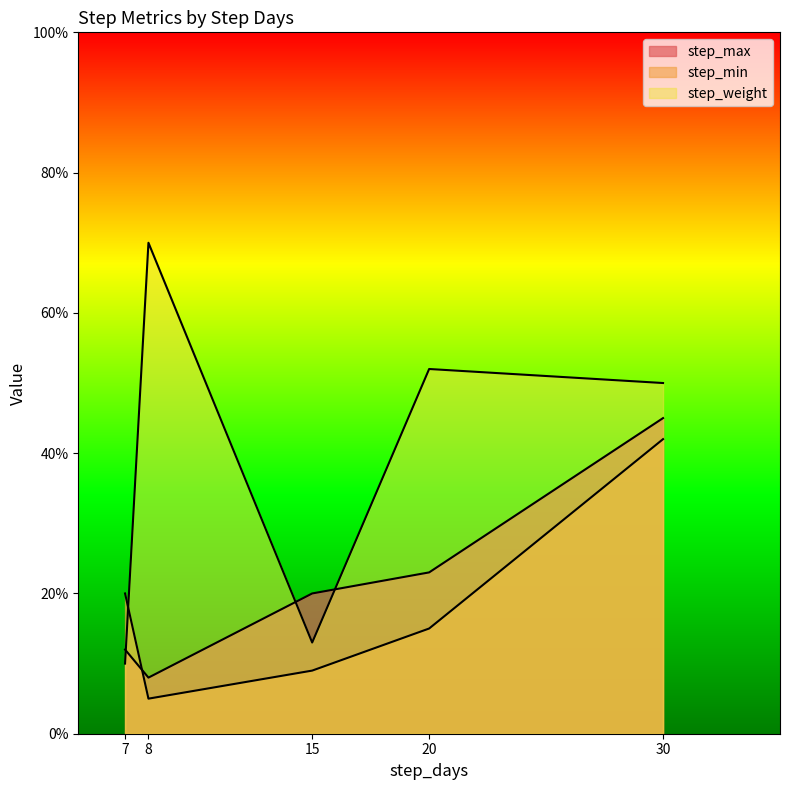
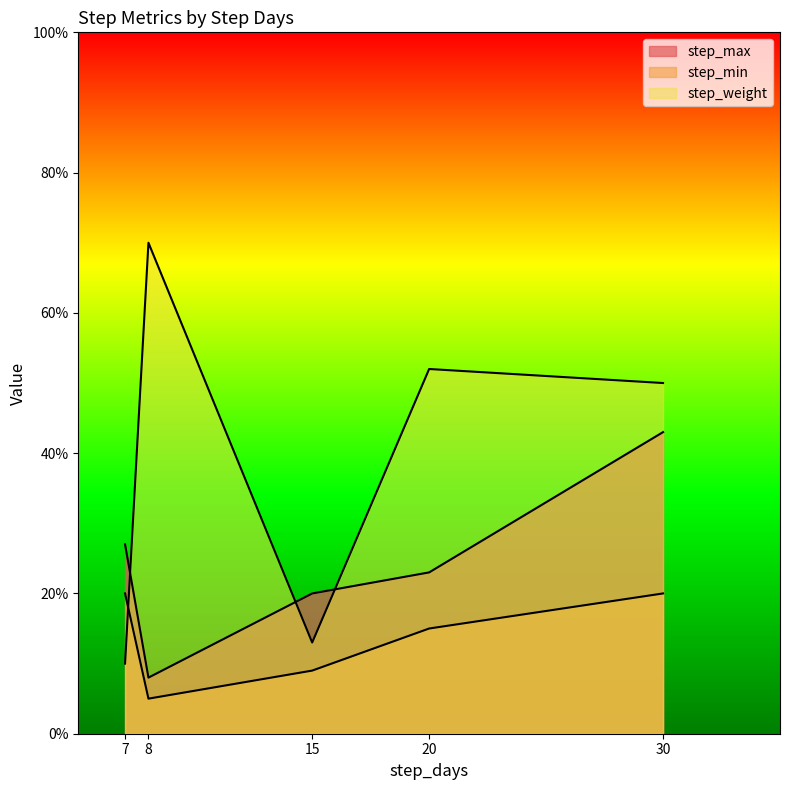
  {
    "step_max": {
-     "7": "12%",
+     "7": "27%",
      "8": "8%",
      "15": "20%",
      "20": "23%",
-     "30": "45%"
+     "30": "43%"
    },
    "step_min": {
      "7": "20%",
      "8": "5%",
      "15": "9%",
      "20": "15%",
-     "30": "42%"
+     "30": "20%"
    },
    "step_weight": {
      "7": "10%",
      "8": "70%",
      "15": "13%",
      "20": "52%",
      "30": "50%"
    }
  }
